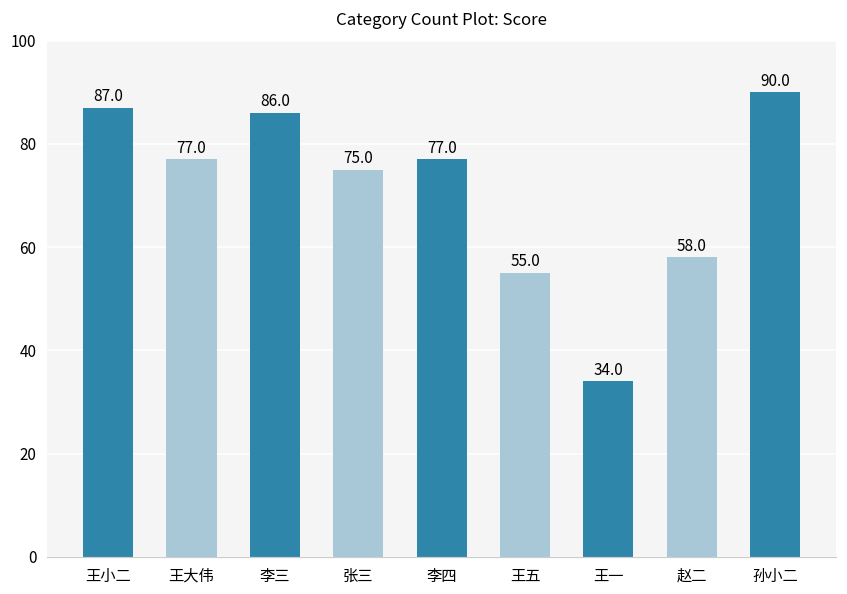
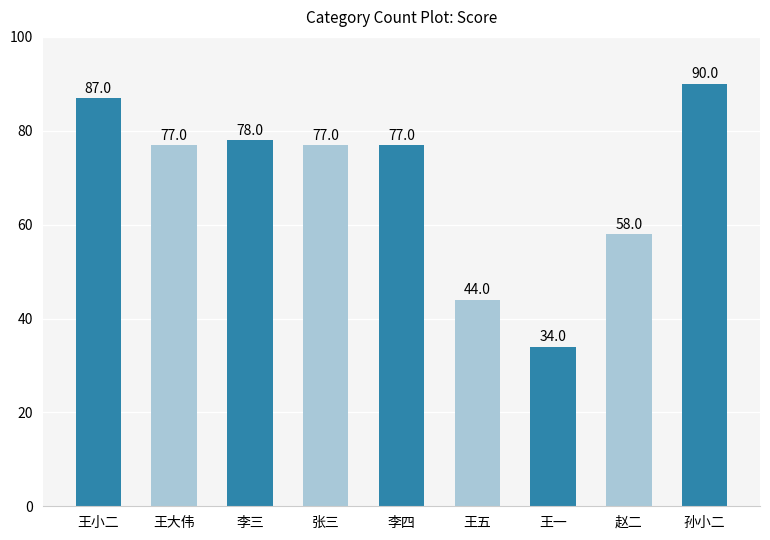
  {
    "王小二": 87.0,
    "王大伟": 77.0,
-   "李三": 86.0,
-   "张三": 75.0,
+   "李三": 78.0,
+   "张三": 77.0,
    "李四": 77.0,
-   "王五": 55.0,
+   "王五": 44.0,
    "王一": 34.0,
    "赵二": 58.0,
    "孙小二": 90.0
  }
